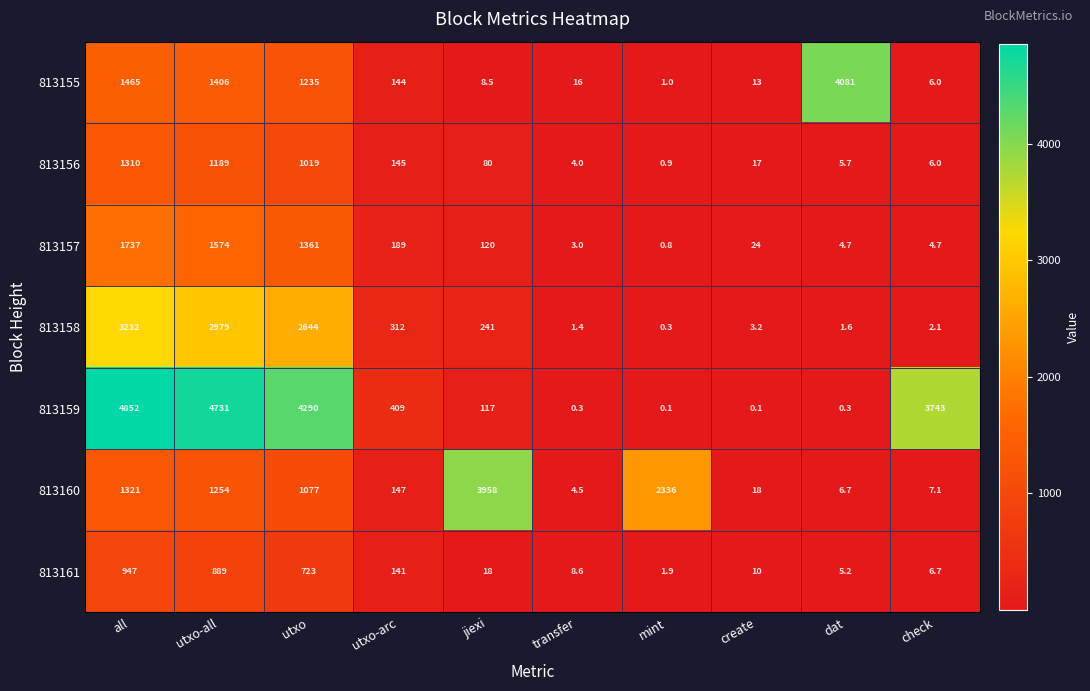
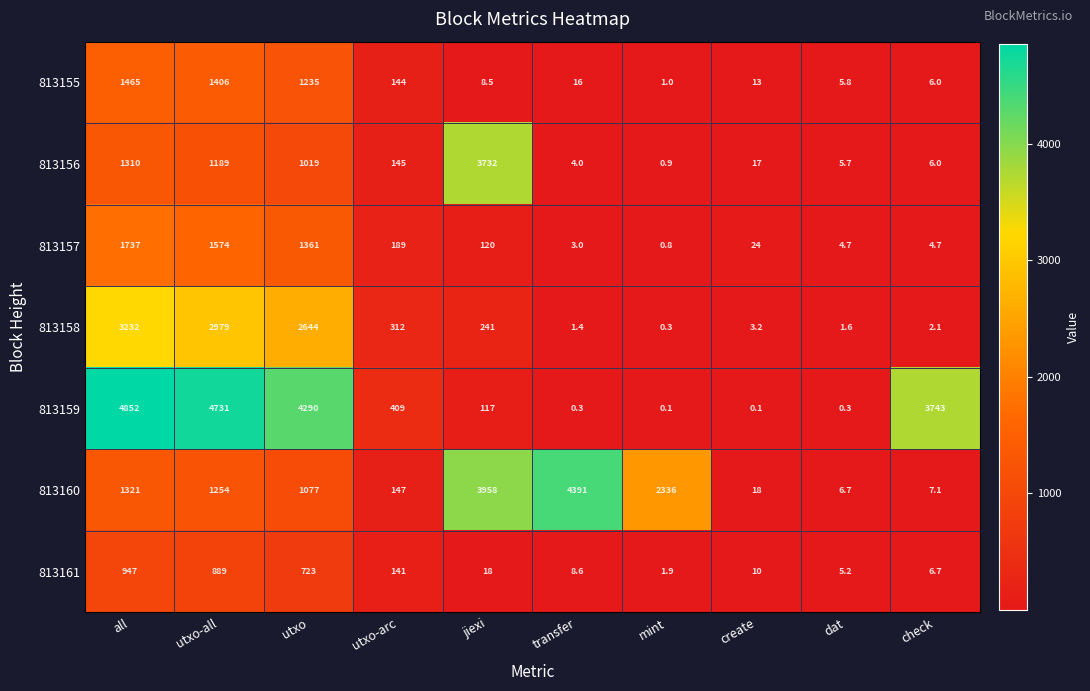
  {
    "813155": {
      "all": 1465,
      "utxo-all": 1406,
      "utxo": 1235,
      "utxo-arc": 144,
      "jiexi": 8.5,
      "transfer": 16,
      "mint": 1.0,
      "create": 13,
-     "dat": 4081,
+     "dat": 5.8,
      "check": 6.0
    },
    "813156": {
      "all": 1310,
      "utxo-all": 1189,
      "utxo": 1019,
      "utxo-arc": 145,
-     "jiexi": 80,
+     "jiexi": 3732,
      "transfer": 4.0,
      "mint": 0.9,
      "create": 17,
      "dat": 5.7,
      "check": 6.0
    },
    "813157": {
      "all": 1737,
      "utxo-all": 1574,
      "utxo": 1361,
      "utxo-arc": 189,
      "jiexi": 120,
      "transfer": 3.0,
      "mint": 0.8,
      "create": 24,
      "dat": 4.7,
      "check": 4.7
    },
    "813158": {
      "all": 3232,
      "utxo-all": 2979,
      "utxo": 2644,
      "utxo-arc": 312,
      "jiexi": 241,
      "transfer": 1.4,
      "mint": 0.3,
      "create": 3.2,
      "dat": 1.6,
      "check": 2.1
    },
    "813159": {
      "all": 4852,
      "utxo-all": 4731,
      "utxo": 4290,
      "utxo-arc": 409,
      "jiexi": 117,
      "transfer": 0.3,
      "mint": 0.1,
      "create": 0.1,
      "dat": 0.3,
      "check": 3743
    },
    "813160": {
      "all": 1321,
      "utxo-all": 1254,
      "utxo": 1077,
      "utxo-arc": 147,
      "jiexi": 3958,
-     "transfer": 4.5,
+     "transfer": 4391,
      "mint": 2336,
      "create": 18,
      "dat": 6.7,
      "check": 7.1
    },
    "813161": {
      "all": 947,
      "utxo-all": 889,
      "utxo": 723,
      "utxo-arc": 141,
      "jiexi": 18,
      "transfer": 8.6,
      "mint": 1.9,
      "create": 10,
      "dat": 5.2,
      "check": 6.7
    }
  }
